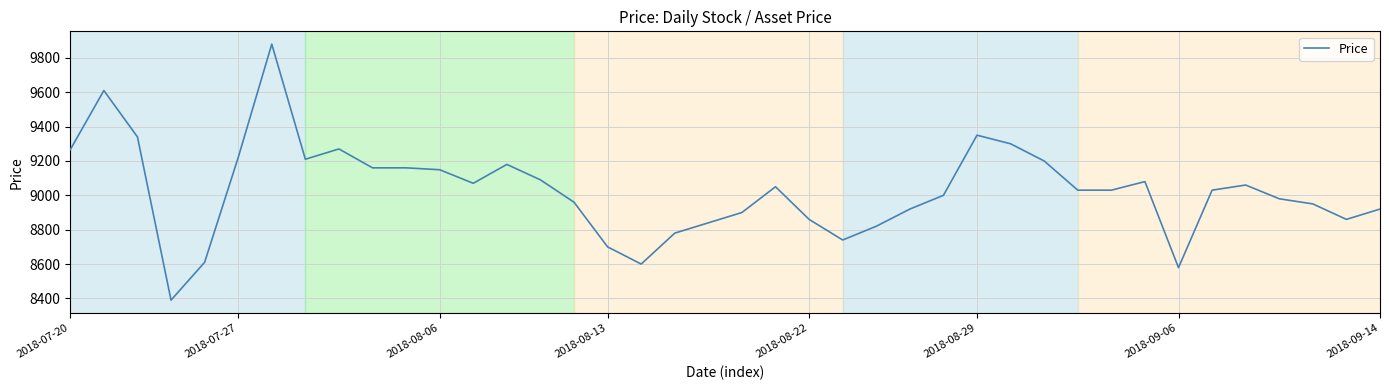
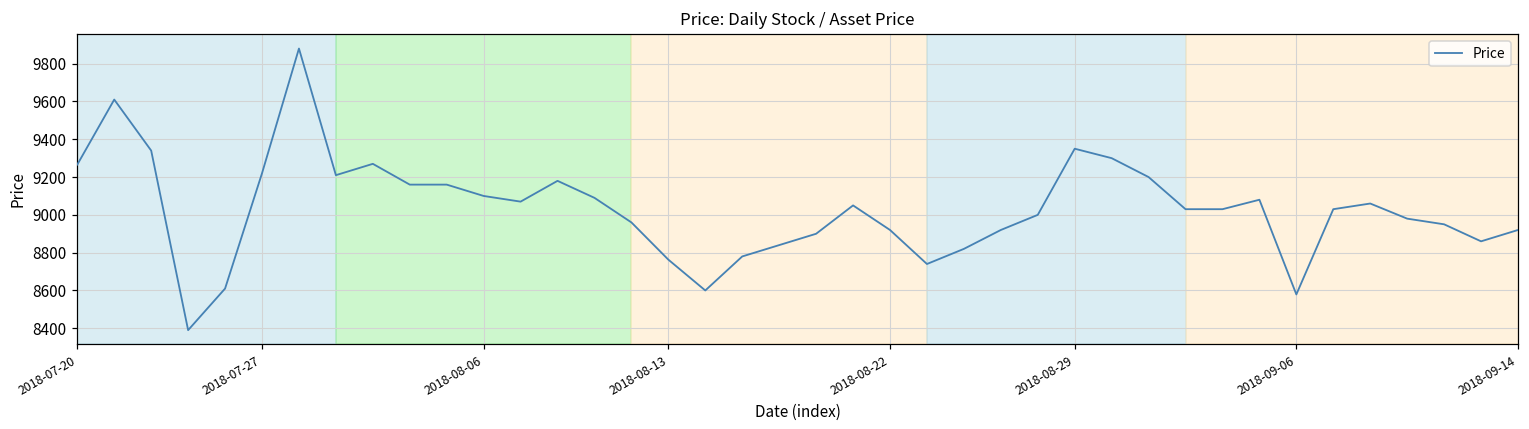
  {
    "2018-07-20": 9270,
    "2018-07-27": 9220,
-   "2018-08-06": 9150,
-   "2018-08-13": 8700,
-   "2018-08-22": 8860,
+   "2018-08-06": 9100,
+   "2018-08-13": 8760,
+   "2018-08-22": 8920,
    "2018-08-29": 9350,
    "2018-09-06": 8580,
    "2018-09-14": 8920
  }
